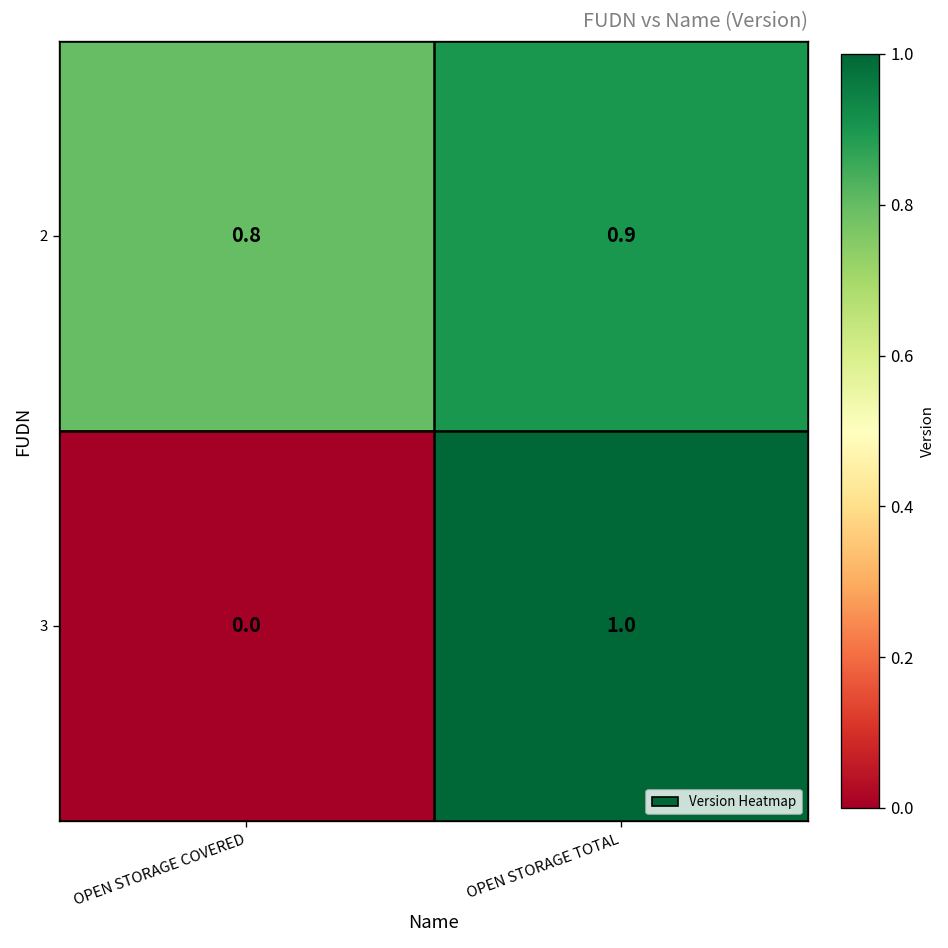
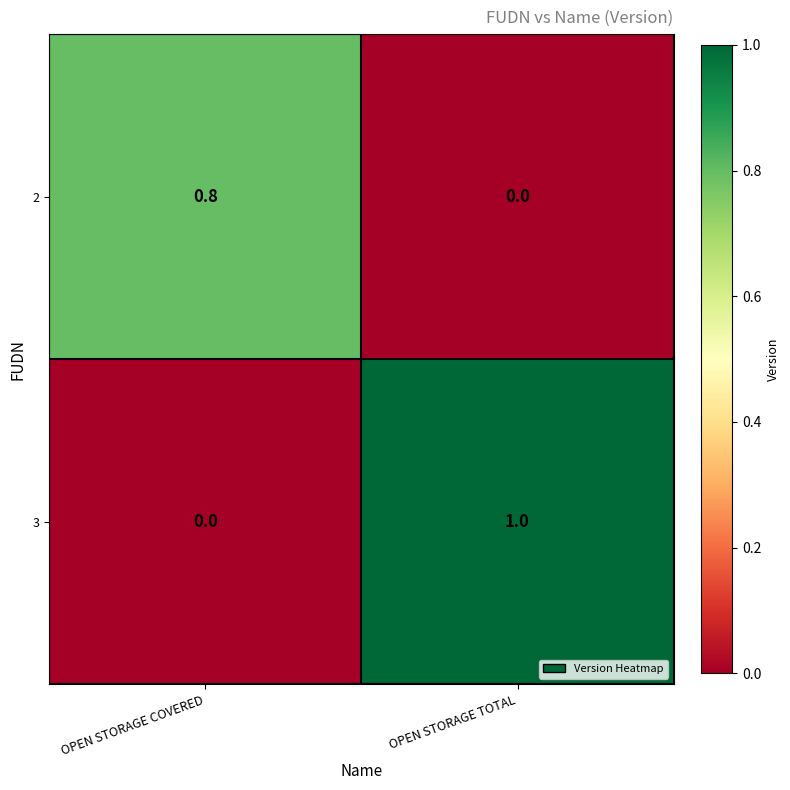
  {
    "2": {
      "OPEN STORAGE COVERED": 0.8,
-     "OPEN STORAGE TOTAL": 0.9
+     "OPEN STORAGE TOTAL": 0.0
    },
    "3": {
      "OPEN STORAGE COVERED": 0.0,
      "OPEN STORAGE TOTAL": 1.0
    }
  }
